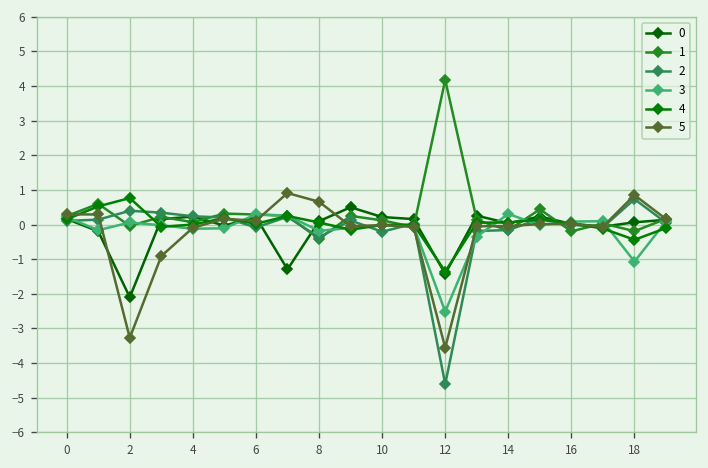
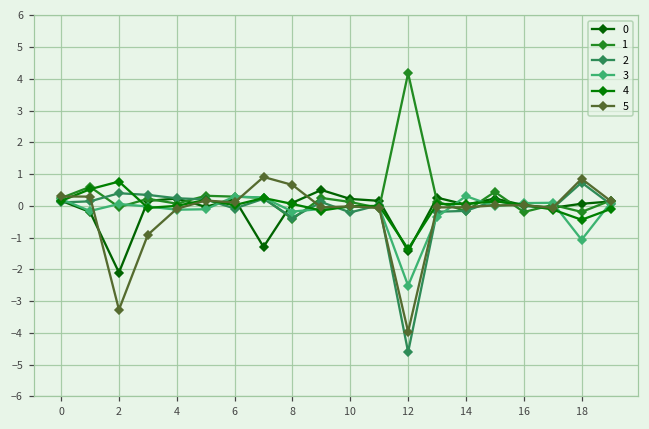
  {
    "5": {
      "2": -3.3,
      "8": 0.7,
-     "12": -3.6,
+     "12": -4.0,
      "18": 0.9
    }
  }
